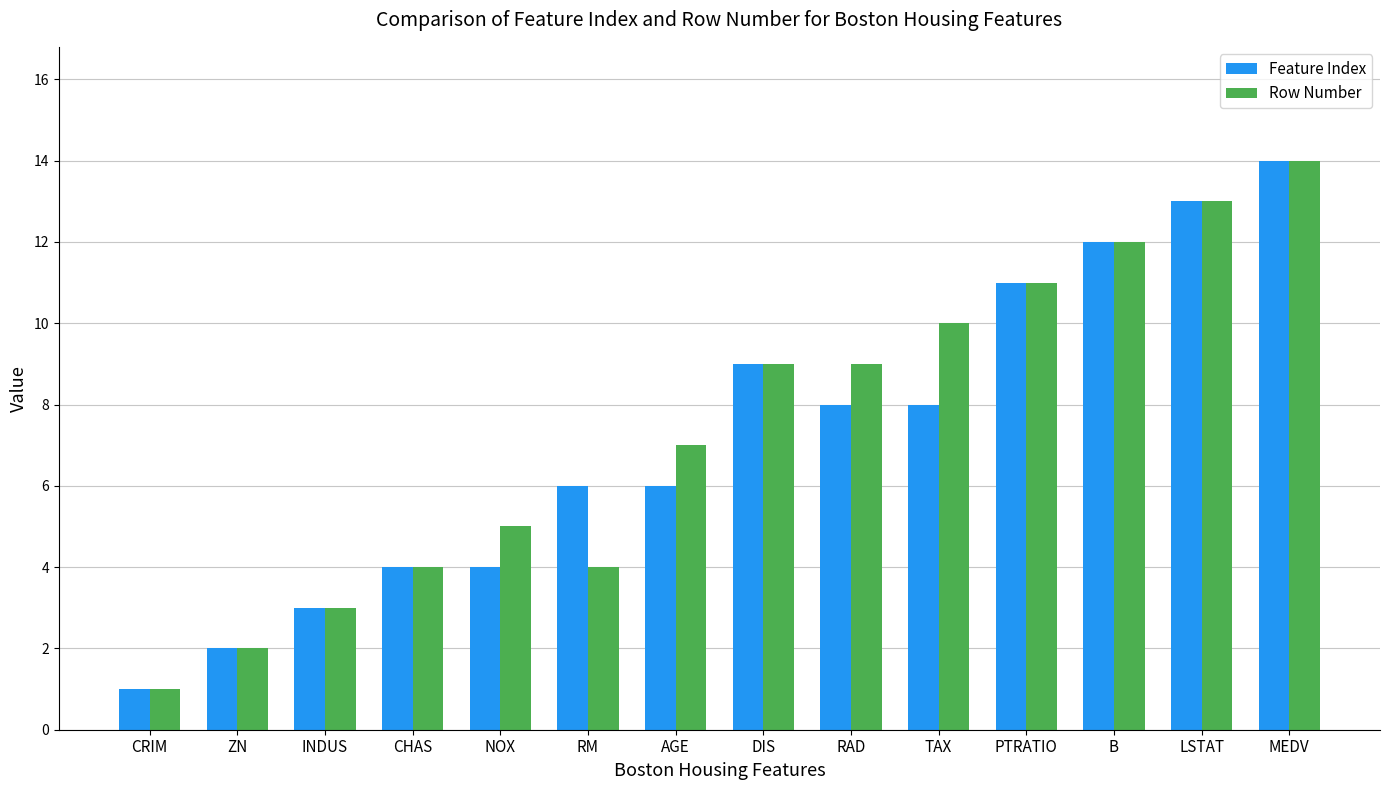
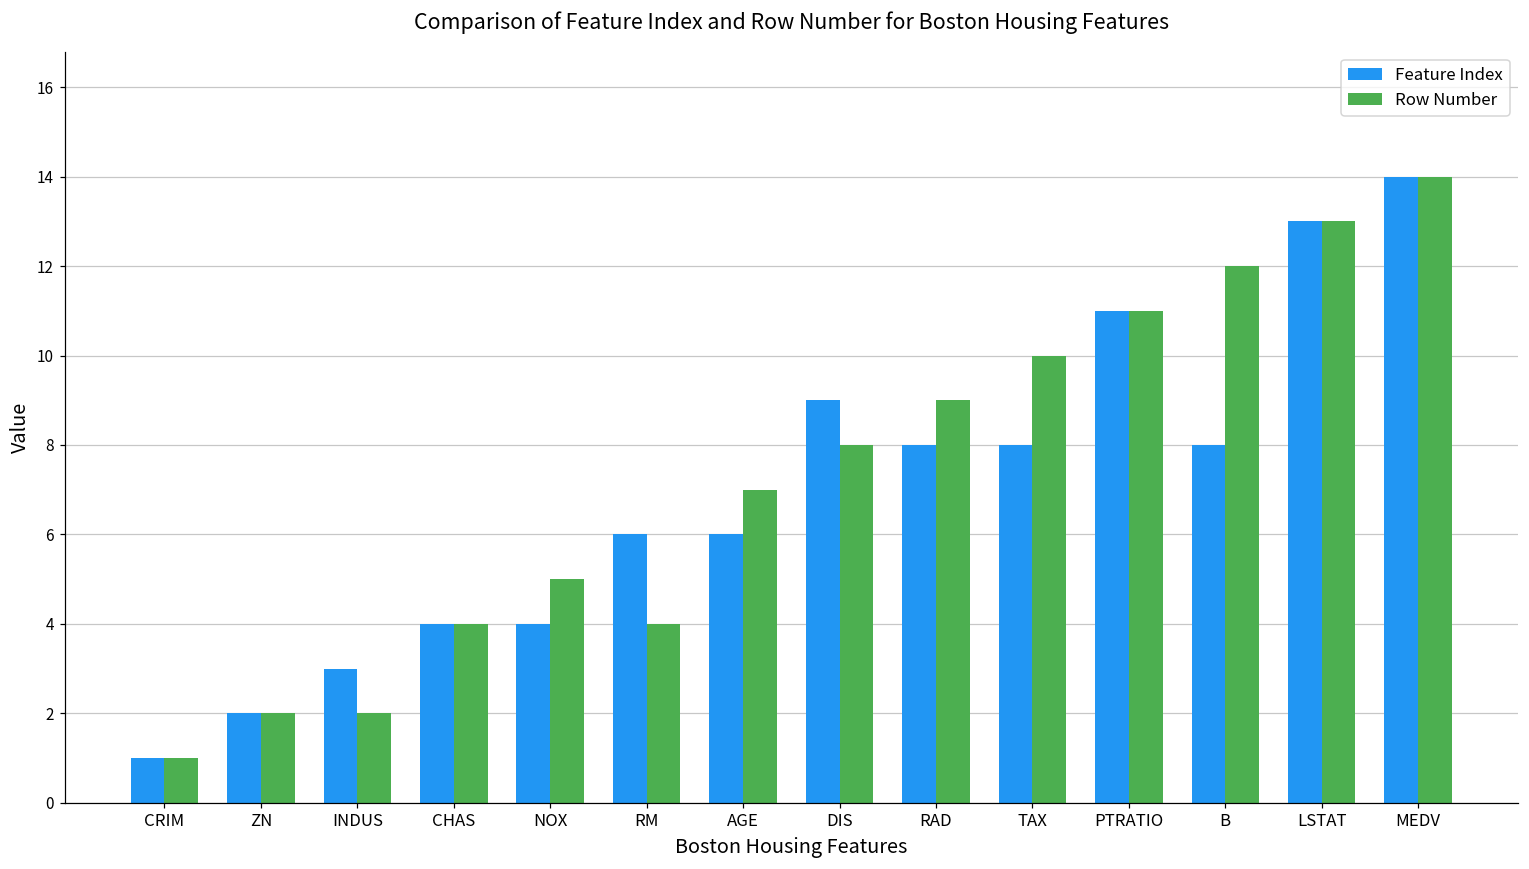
  {
    "Feature Index": {
      "CRIM": 1,
      "ZN": 2,
      "INDUS": 3,
      "CHAS": 4,
      "NOX": 4,
      "RM": 6,
      "AGE": 6,
      "DIS": 9,
      "RAD": 8,
      "TAX": 8,
      "PTRATIO": 11,
-     "B": 12,
+     "B": 8,
      "LSTAT": 13,
      "MEDV": 14
    },
    "Row Number": {
      "CRIM": 1,
      "ZN": 2,
-     "INDUS": 3,
+     "INDUS": 2,
      "CHAS": 4,
      "NOX": 5,
      "RM": 4,
      "AGE": 7,
-     "DIS": 9,
+     "DIS": 8,
      "RAD": 9,
      "TAX": 10,
      "PTRATIO": 11,
      "B": 12,
      "LSTAT": 13,
      "MEDV": 14
    }
  }
